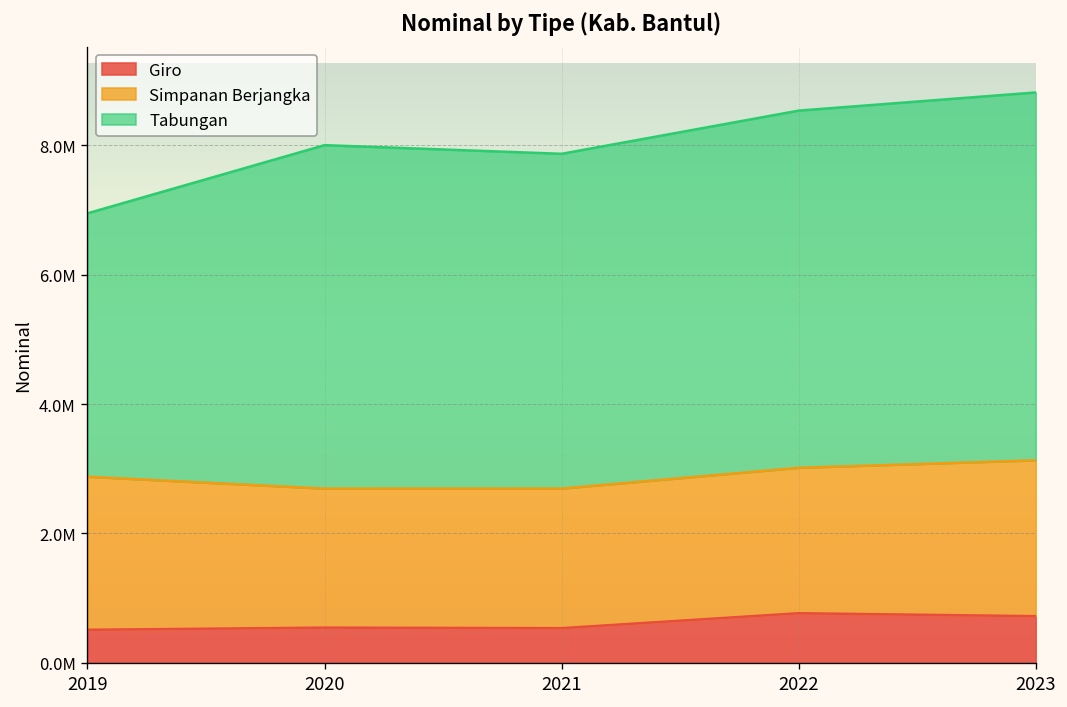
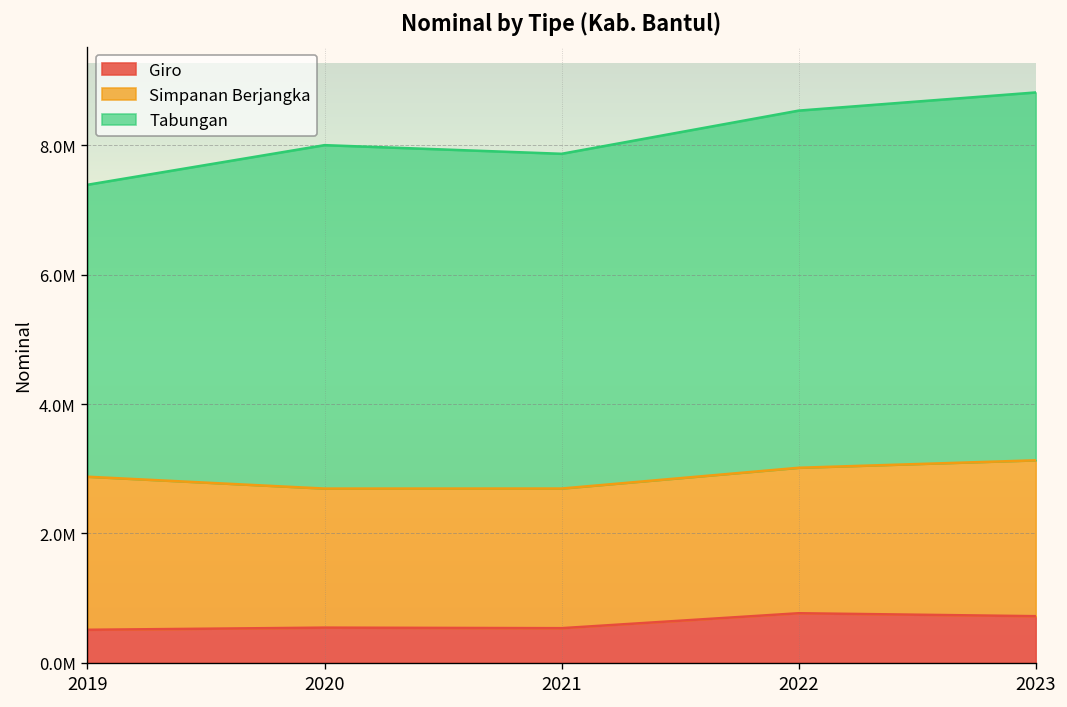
  {
    "Giro": {
      "2019": 500000,
      "2020": 500000,
      "2021": 500000,
      "2022": 800000,
      "2023": 700000
    },
    "Simpanan Berjangka": {
      "2019": 2400000,
      "2020": 2100000,
      "2021": 2200000,
      "2022": 2200000,
      "2023": 2400000
    },
    "Tabungan": {
-     "2019": 4100000,
+     "2019": 4500000,
      "2020": 5300000,
      "2021": 5200000,
      "2022": 5500000,
      "2023": 5700000
    }
  }
